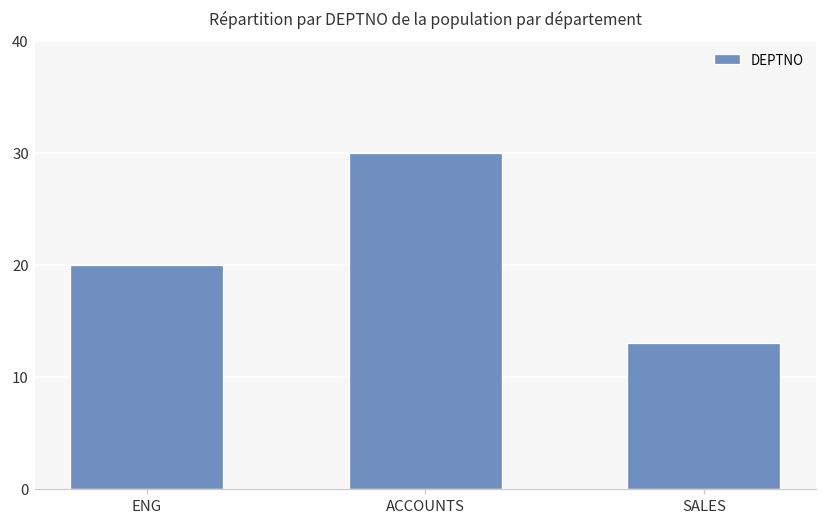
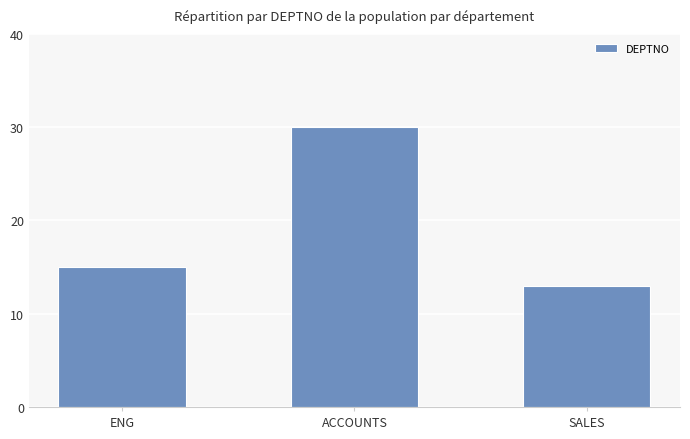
  {
-   "ENG": 20,
+   "ENG": 15,
    "ACCOUNTS": 30,
    "SALES": 13
  }
